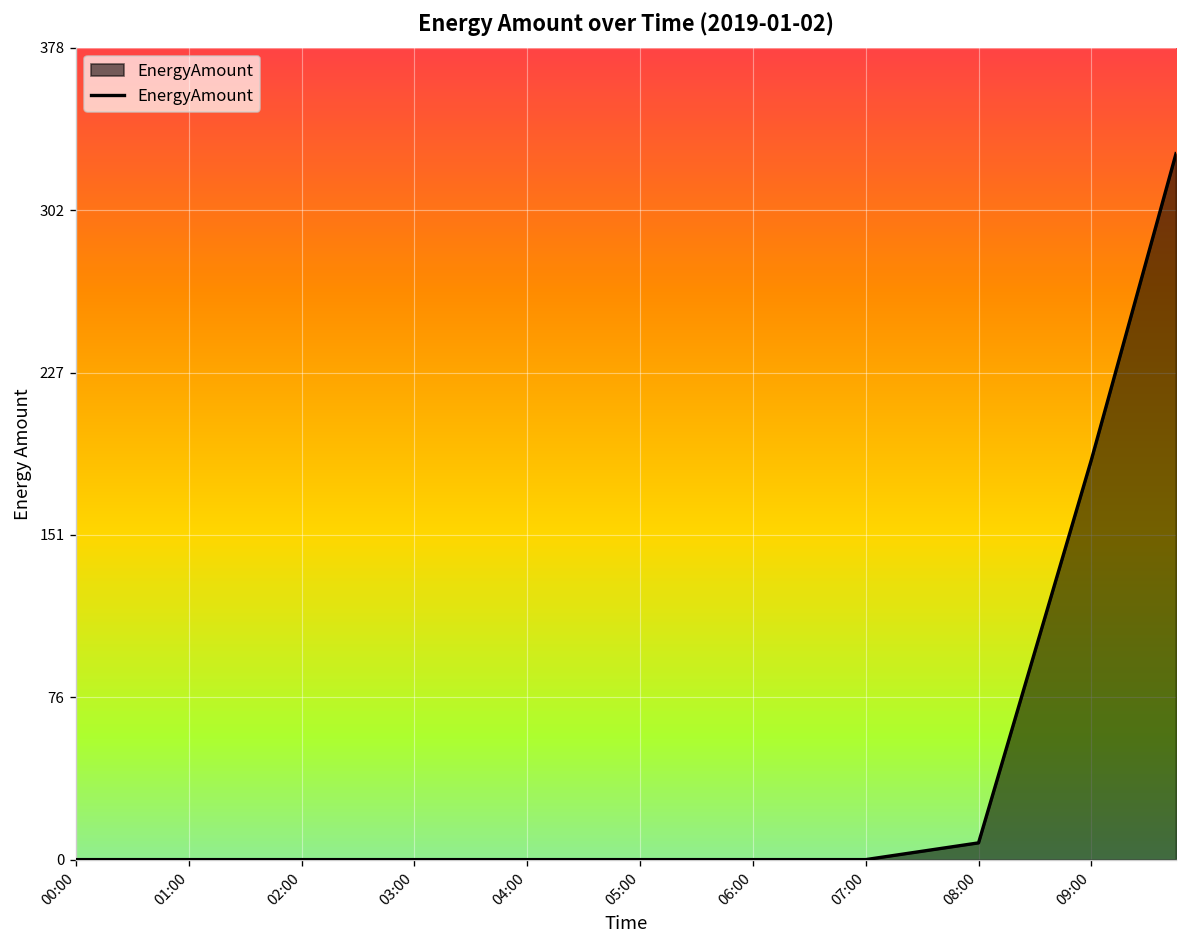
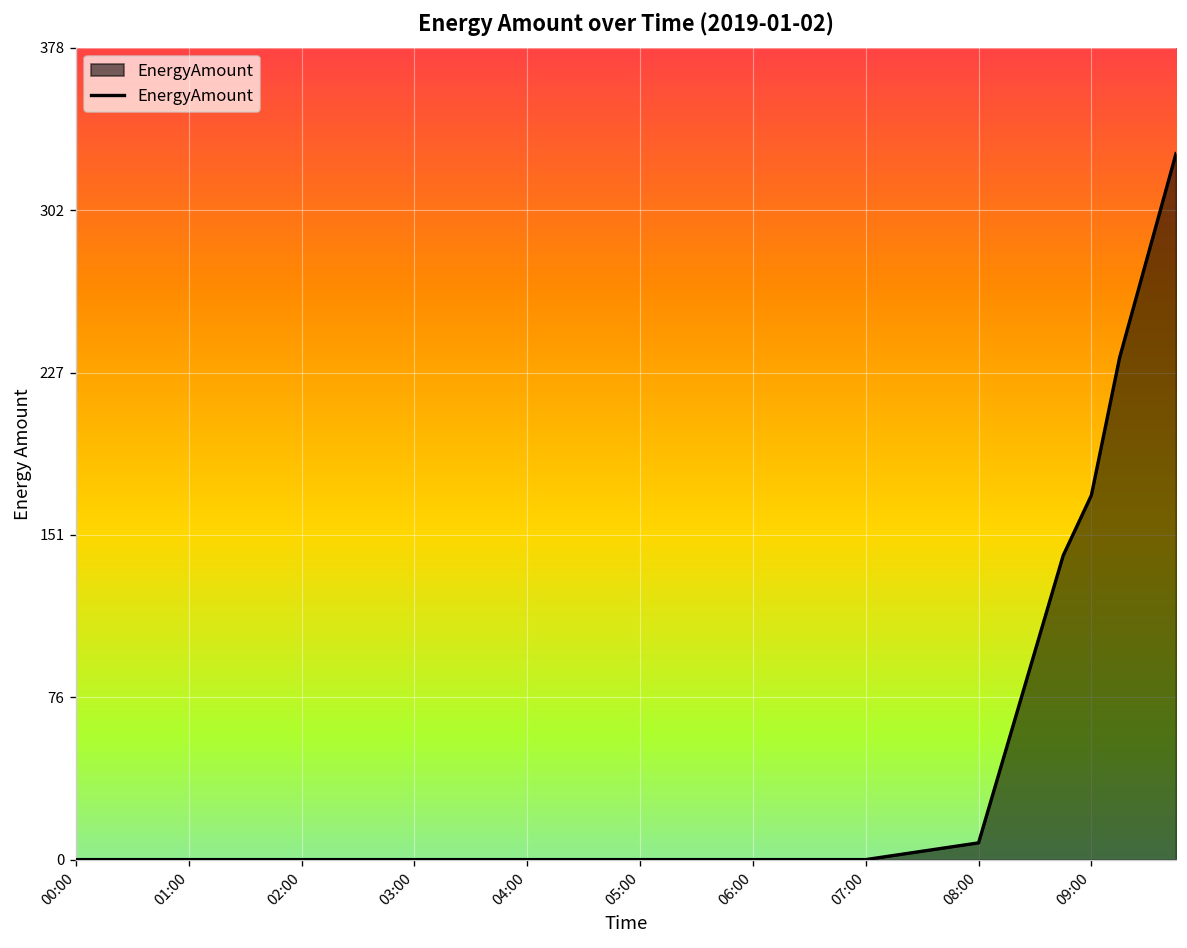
  {
    "00:00": 0,
    "01:00": 0,
    "02:00": 0,
    "03:00": 0,
    "04:00": 0,
    "05:00": 0,
    "06:00": 0,
    "07:00": 0,
    "08:00": 8,
-   "09:00": 186
+   "09:00": 170
  }
